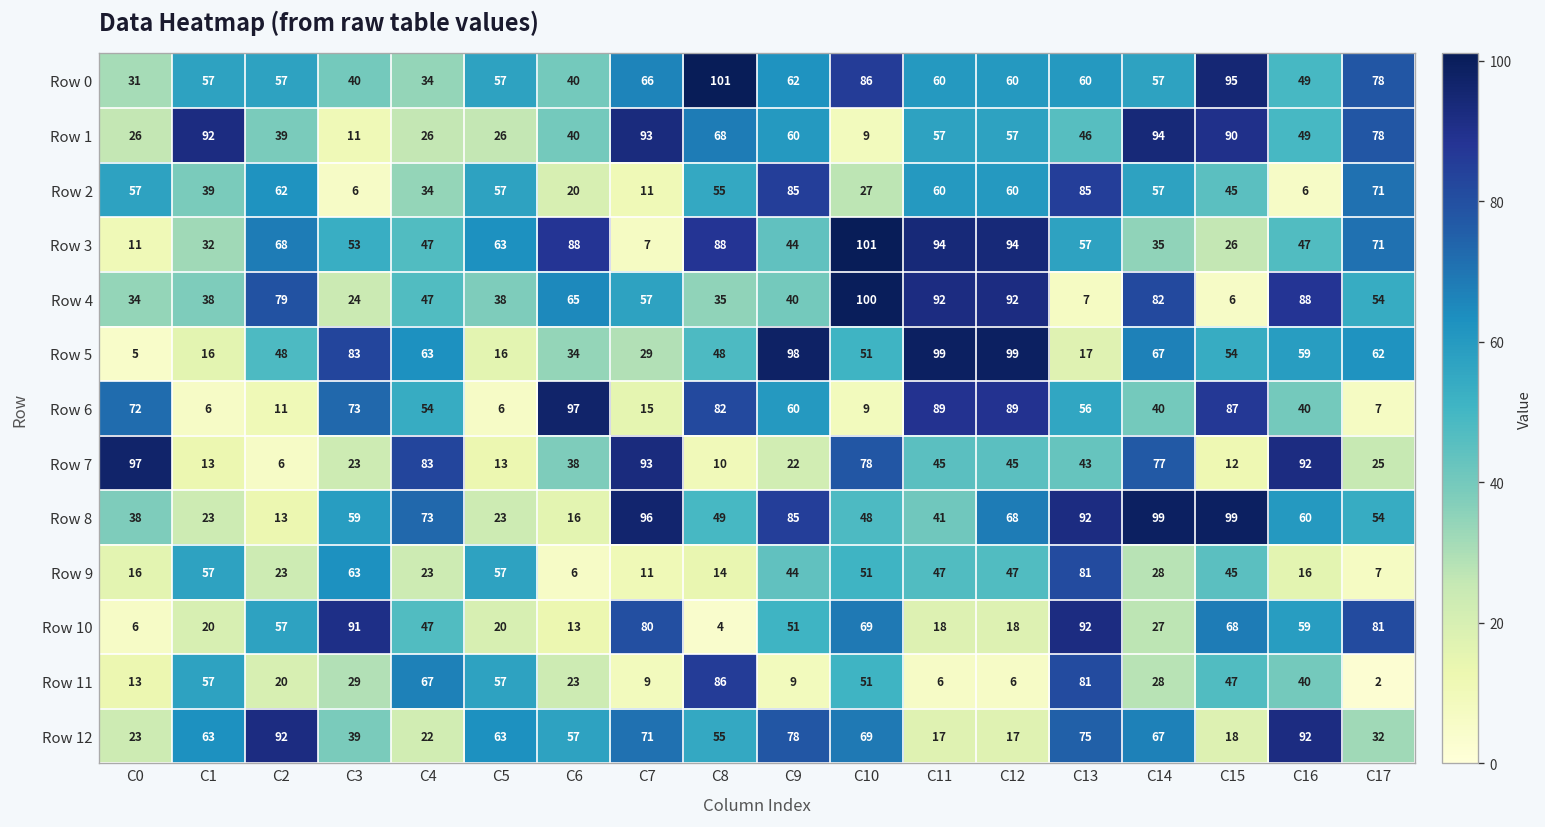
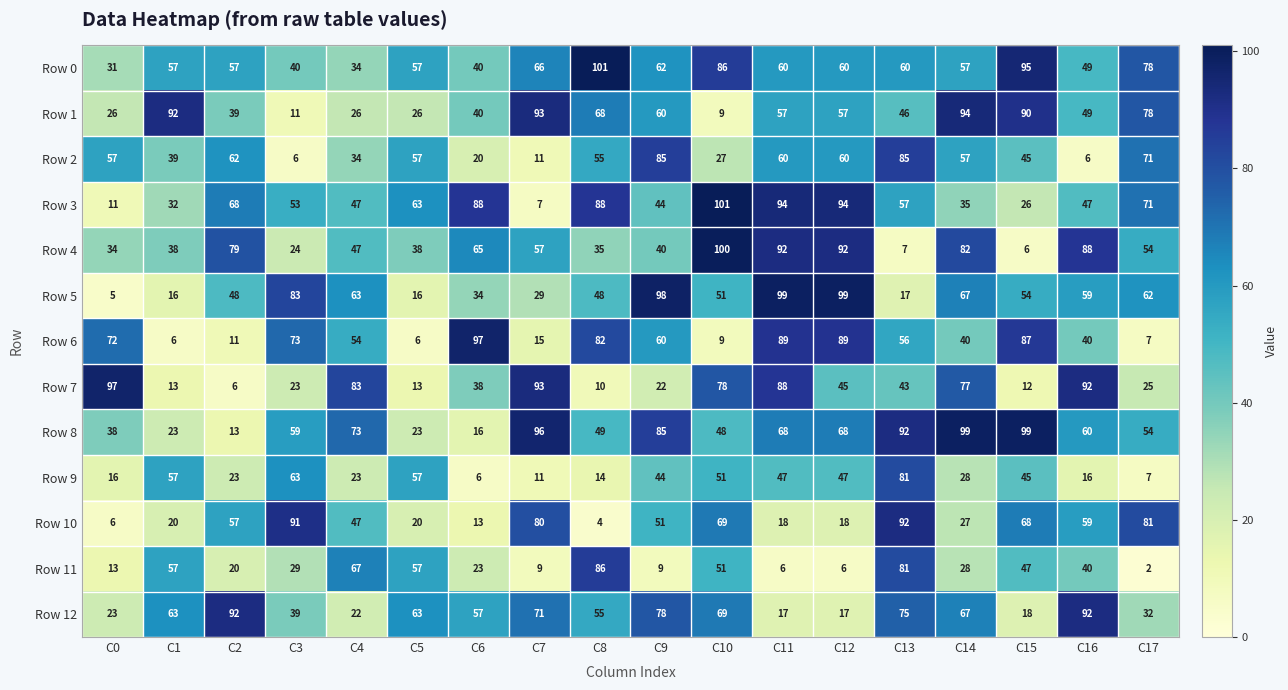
  {
    "Row 7": {
      "C0": 97,
      "C1": 13,
      "C2": 6,
      "C3": 23,
      "C4": 83,
      "C5": 13,
      "C6": 38,
      "C7": 93,
      "C8": 10,
      "C9": 22,
      "C10": 78,
-     "C11": 45,
+     "C11": 88,
      "C12": 45,
      "C13": 43,
      "C14": 77,
      "C15": 12,
      "C16": 92,
      "C17": 25
    },
    "Row 8": {
      "C0": 38,
      "C1": 23,
      "C2": 13,
      "C3": 59,
      "C4": 73,
      "C5": 23,
      "C6": 16,
      "C7": 96,
      "C8": 49,
      "C9": 85,
      "C10": 48,
-     "C11": 41,
+     "C11": 68,
      "C12": 68,
      "C13": 92,
      "C14": 99,
      "C15": 99,
      "C16": 60,
      "C17": 54
    }
  }
